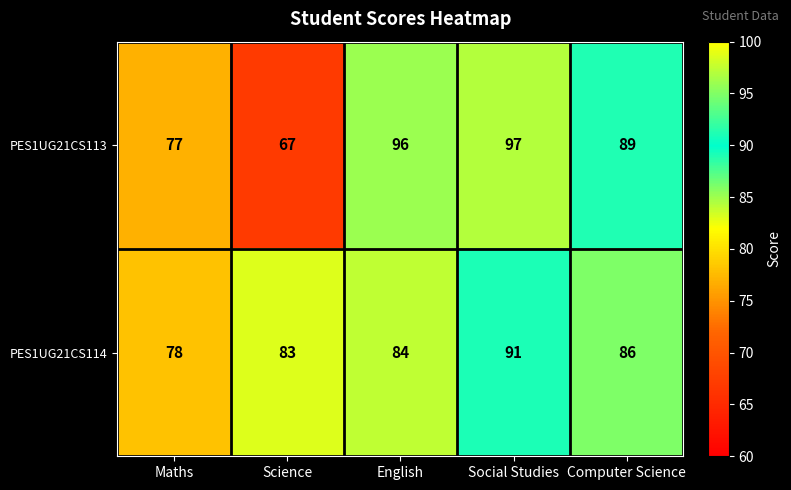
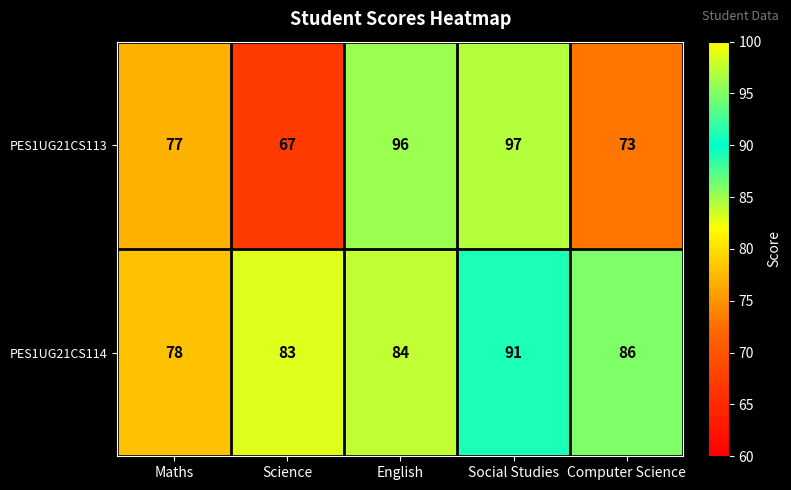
  {
    "PES1UG21CS113": {
      "Maths": 77,
      "Science": 67,
      "English": 96,
      "Social Studies": 97,
-     "Computer Science": 89
+     "Computer Science": 73
    },
    "PES1UG21CS114": {
      "Maths": 78,
      "Science": 83,
      "English": 84,
      "Social Studies": 91,
      "Computer Science": 86
    }
  }
